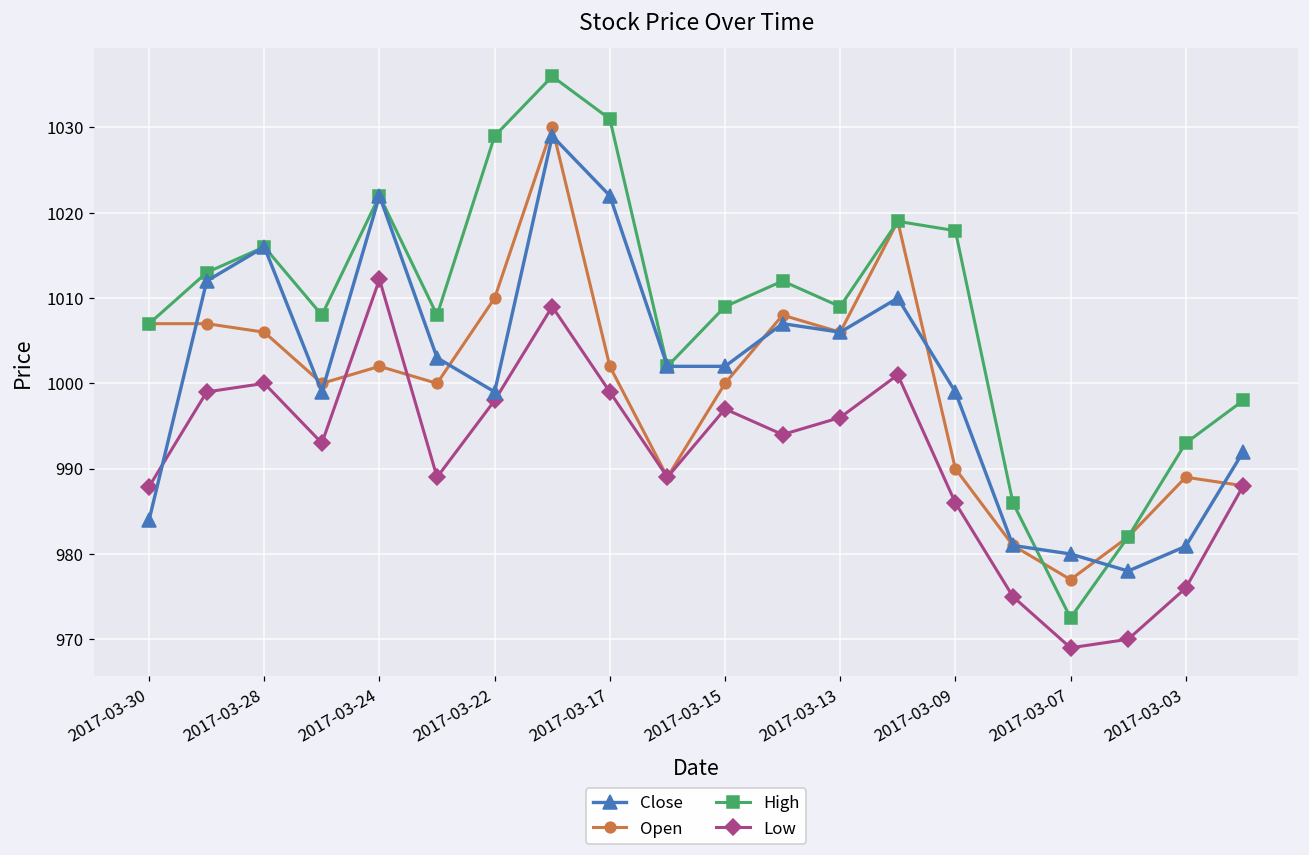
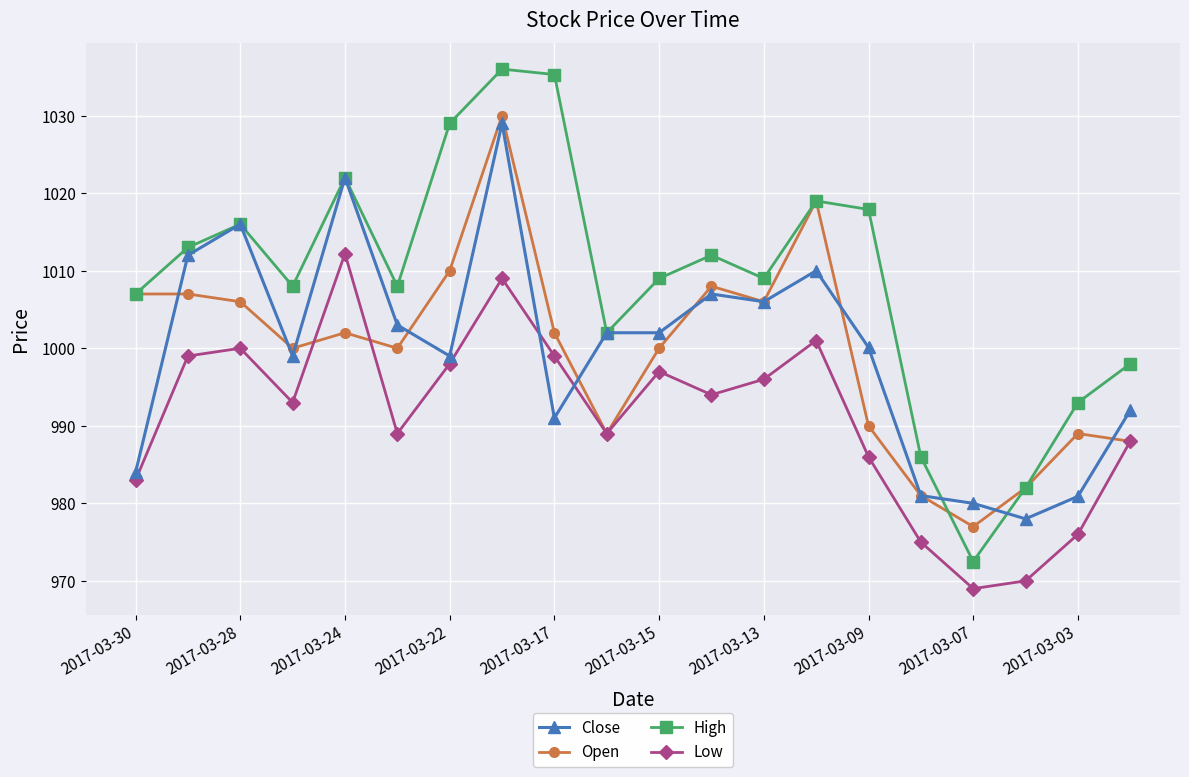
  {
    "Close": {
      "2017-03-30": 984,
      "2017-03-22": 999,
-     "2017-03-17": 1022,
+     "2017-03-17": 991,
      "2017-03-15": 1002,
-     "2017-03-09": 999,
+     "2017-03-09": 1000,
      "2017-03-07": 980,
      "2017-03-03": 981
    },
    "Open": {
      "2017-03-28": 1006,
      "2017-03-24": 1002,
      "2017-03-22": 1010,
      "2017-03-17": 1002,
      "2017-03-15": 1000,
      "2017-03-09": 990,
      "2017-03-07": 977,
      "2017-03-03": 989
    },
    "High": {
      "2017-03-22": 1029,
-     "2017-03-17": 1031,
+     "2017-03-17": 1035,
      "2017-03-15": 1009,
      "2017-03-13": 1009,
      "2017-03-09": 1018,
      "2017-03-07": 973,
      "2017-03-03": 993
    },
    "Low": {
-     "2017-03-30": 988,
+     "2017-03-30": 983,
      "2017-03-28": 1000,
      "2017-03-24": 1012,
      "2017-03-22": 998,
      "2017-03-17": 999,
      "2017-03-15": 997,
      "2017-03-13": 996,
      "2017-03-09": 986,
      "2017-03-07": 969,
      "2017-03-03": 976
    }
  }
